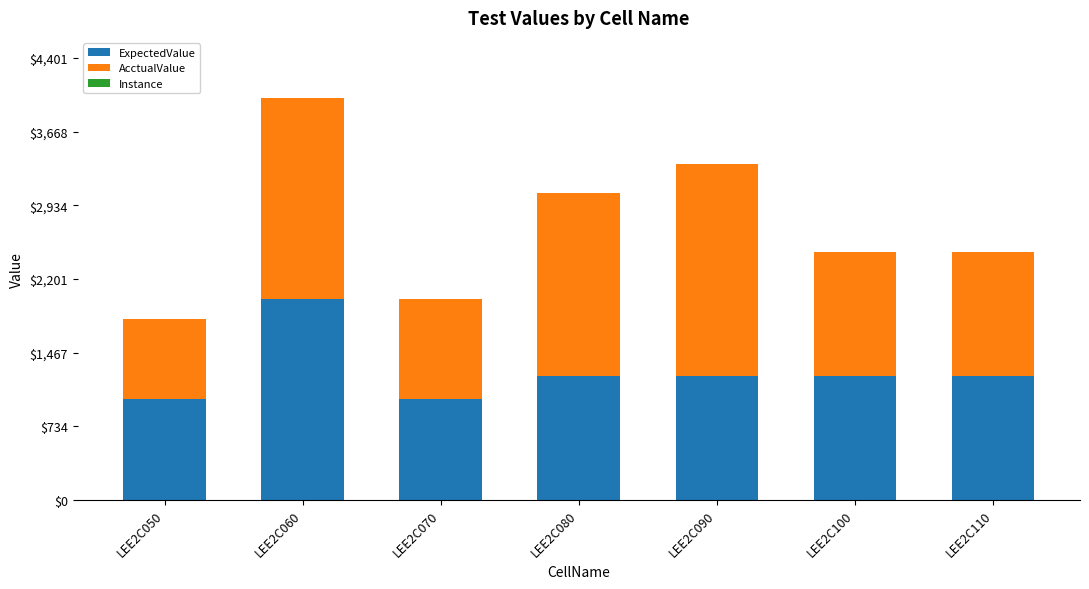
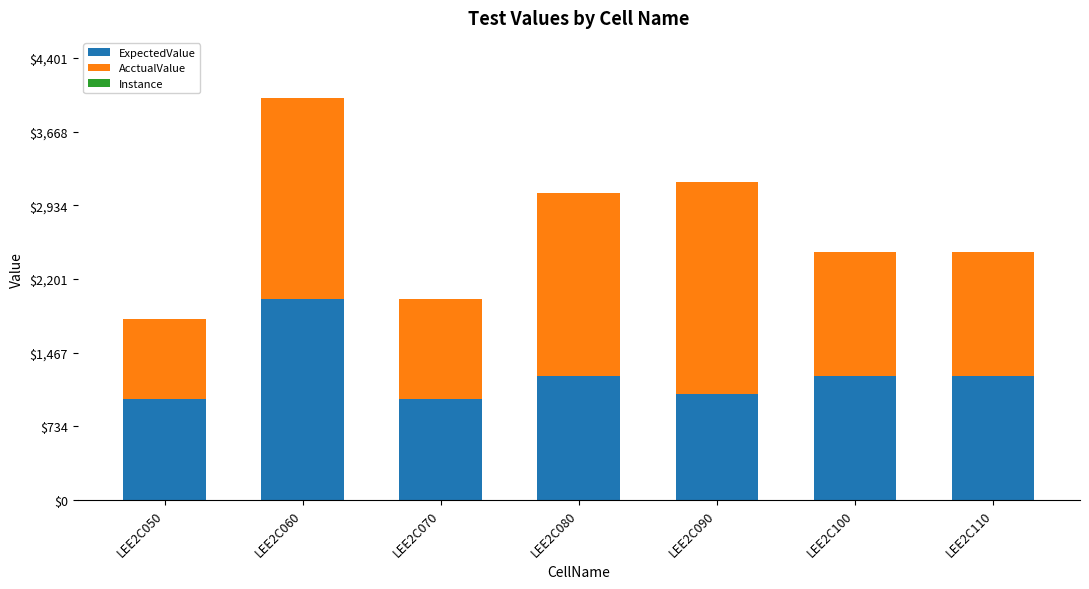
  {
    "ExpectedValue": {
      "LEE2C050": "$1,000",
      "LEE2C060": "$2,000",
      "LEE2C070": "$1,000",
      "LEE2C080": "$1,230",
-     "LEE2C090": "$1,230",
+     "LEE2C090": "$1,060",
      "LEE2C100": "$1,230",
      "LEE2C110": "$1,240"
    },
    "Instance": {
      "LEE2C050": "$800",
      "LEE2C060": "$2,000",
      "LEE2C070": "$1,000",
      "LEE2C080": "$1,830",
      "LEE2C090": "$2,110",
      "LEE2C100": "$1,230",
      "LEE2C110": "$1,240"
    }
  }
